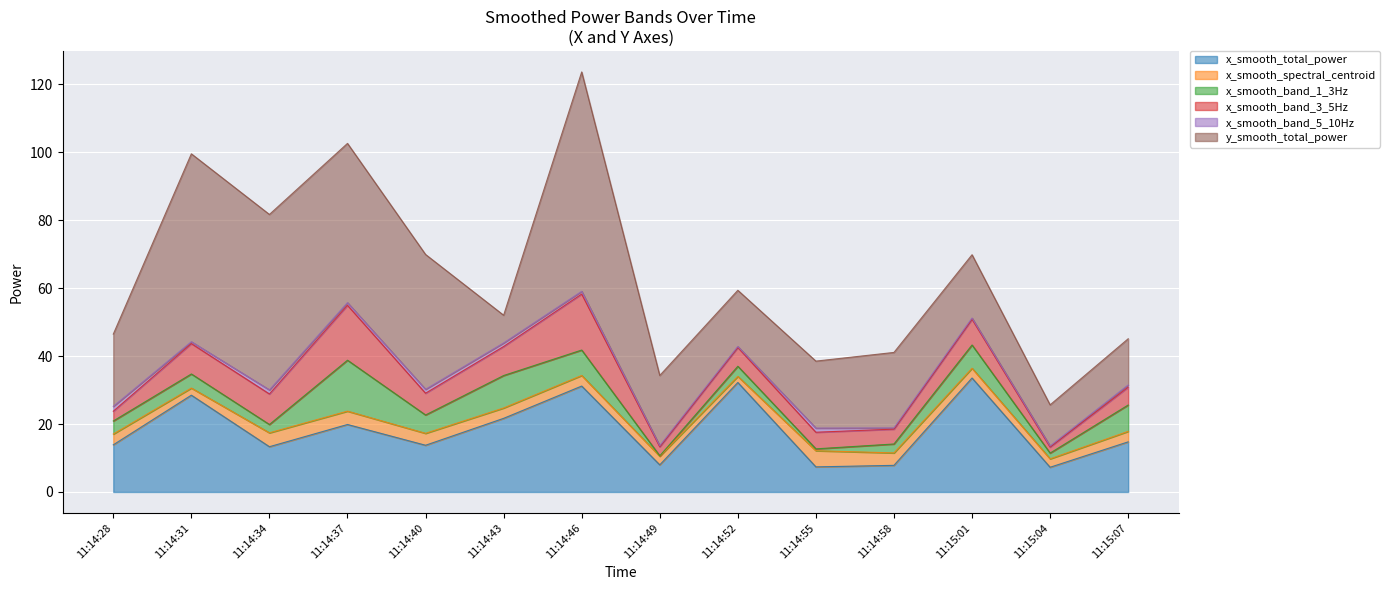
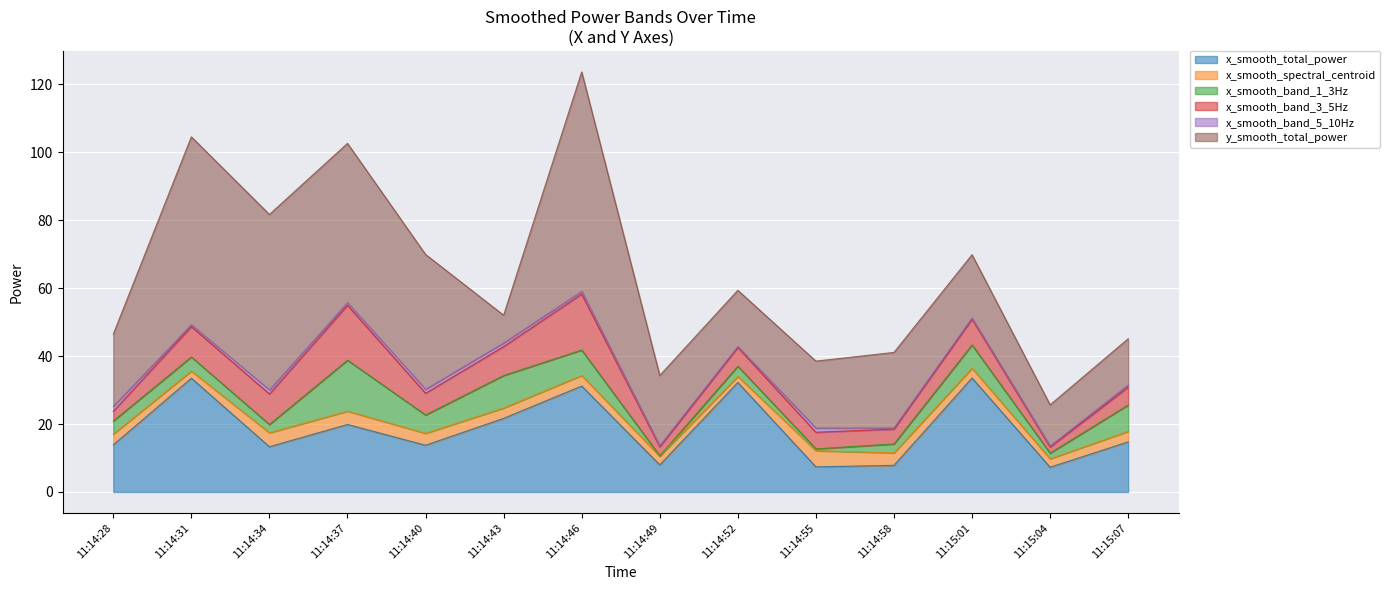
  {
    "x_smooth_total_power": {
      "11:14:28": 14,
-     "11:14:31": 29,
+     "11:14:31": 34,
      "11:14:34": 13,
      "11:14:37": 20,
      "11:14:40": 14,
      "11:14:43": 22,
      "11:14:46": 31,
      "11:14:49": 8,
      "11:14:52": 32,
      "11:14:55": 7,
      "11:14:58": 8,
      "11:15:01": 34,
      "11:15:04": 7,
      "11:15:07": 15
    },
    "x_smooth_spectral_centroid": {
      "11:14:28": 3,
      "11:14:31": 2,
      "11:14:34": 4,
      "11:14:37": 4,
      "11:14:40": 4,
      "11:14:43": 3,
      "11:14:46": 3,
      "11:14:52": 2,
      "11:14:58": 4,
      "11:15:01": 3,
      "11:15:04": 2,
      "11:15:07": 3
    },
    "x_smooth_band_1_3Hz": {
      "11:14:28": 4,
      "11:14:31": 4,
      "11:14:34": 2,
      "11:14:37": 15,
      "11:14:40": 5,
      "11:14:43": 10,
      "11:14:46": 7,
      "11:14:52": 3,
      "11:14:58": 3,
      "11:15:01": 7,
      "11:15:04": 2,
      "11:15:07": 8
    },
    "x_smooth_band_3_5Hz": {
      "11:14:28": 3,
      "11:14:34": 9,
      "11:14:37": 16,
      "11:14:40": 6,
      "11:14:43": 9,
      "11:14:46": 16,
      "11:14:55": 5
    },
    "x_smooth_band_5_10Hz": {
      "11:14:28": 1,
      "11:14:34": 1,
      "11:14:37": 1,
      "11:14:40": 1,
      "11:14:43": 1,
      "11:14:46": 1,
      "11:14:55": 1
    },
    "y_smooth_total_power": {
      "11:14:28": 21,
      "11:14:31": 55,
      "11:14:34": 52,
      "11:14:37": 47,
      "11:14:40": 40,
      "11:14:43": 8,
      "11:14:46": 65,
      "11:14:49": 21,
      "11:14:52": 17,
      "11:14:55": 20,
      "11:14:58": 22,
      "11:15:01": 19,
      "11:15:04": 12,
      "11:15:07": 14
    }
  }
